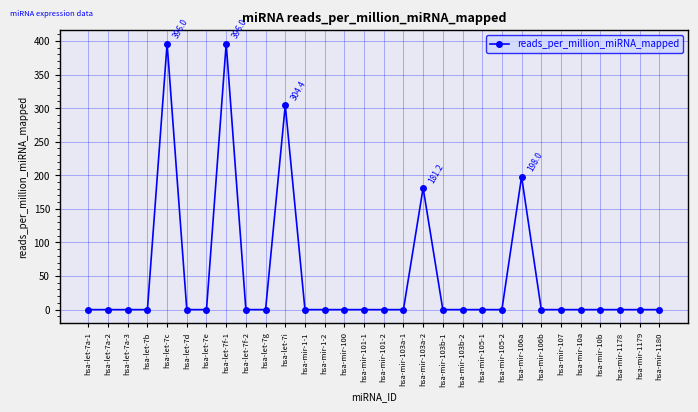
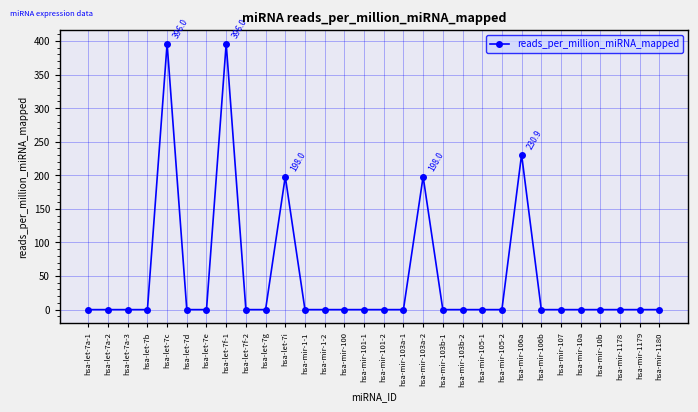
  {
    "hsa-let-7c": 396.0,
    "hsa-let-7f-1": 396.0,
-   "hsa-let-7i": 304.4,
-   "hsa-mir-103a-2": 181.2,
-   "hsa-mir-106a": 198.0
+   "hsa-let-7i": 198.0,
+   "hsa-mir-103a-2": 198.0,
+   "hsa-mir-106a": 230.9
  }
